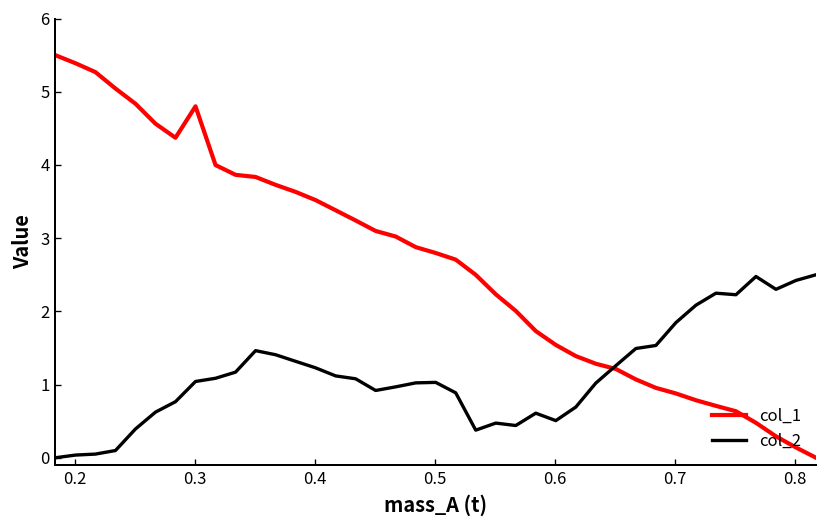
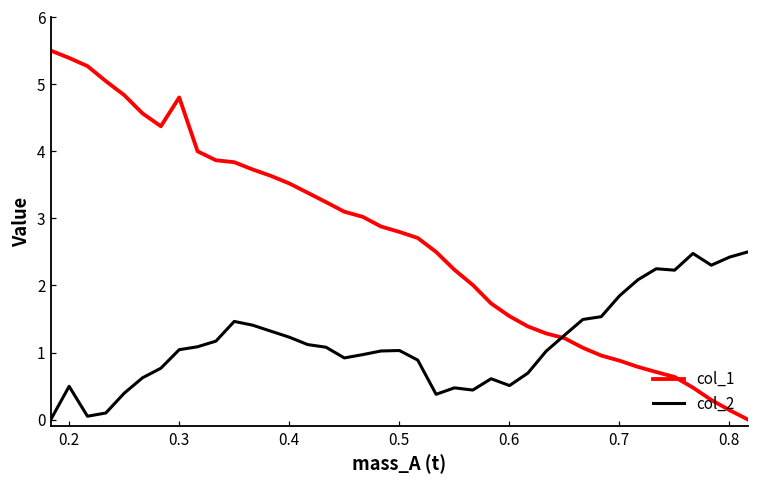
  {
    "col_1": {
      "0.2": 5.4,
      "0.3": 4.8
    },
    "col_2": {
-     "0.2": 0.0,
+     "0.2": 0.5,
      "0.3": 1.0
    }
  }
